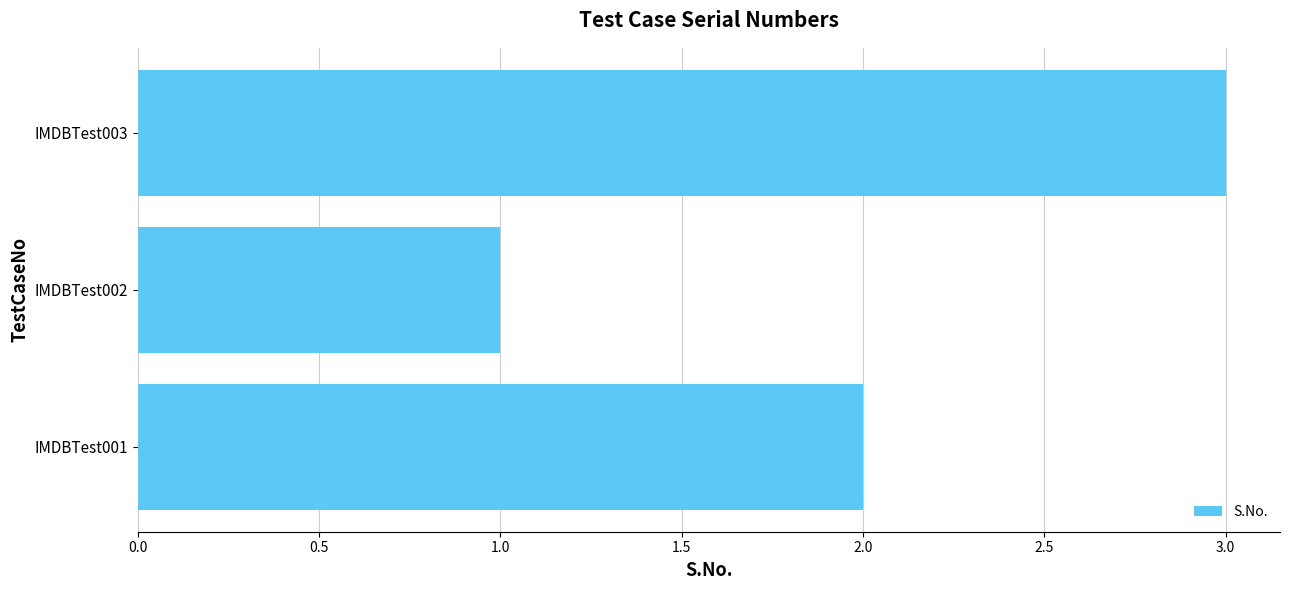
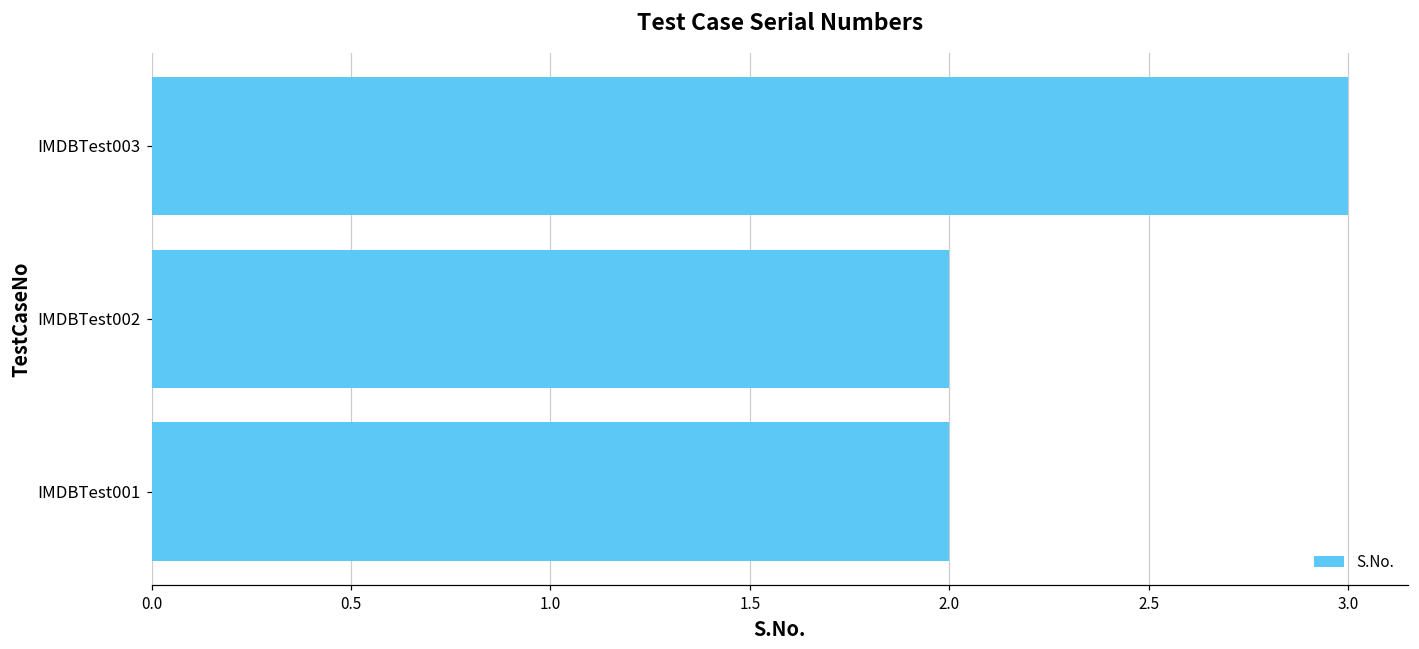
  {
    "IMDBTest003": 3,
-   "IMDBTest002": 1,
+   "IMDBTest002": 2,
    "IMDBTest001": 2
  }
